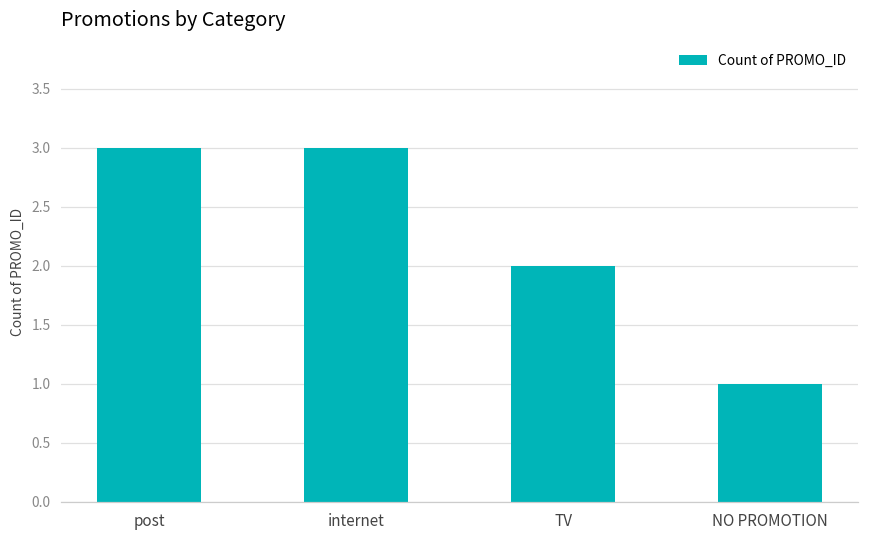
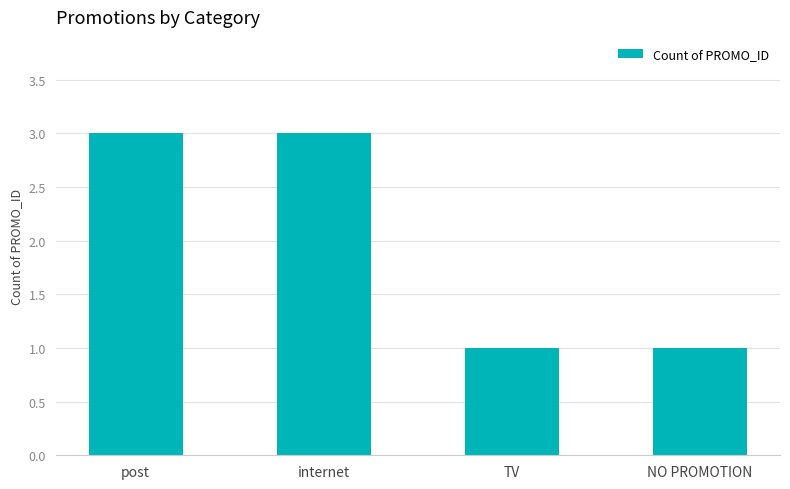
  {
    "post": 3,
    "internet": 3,
-   "TV": 2,
+   "TV": 1,
    "NO PROMOTION": 1
  }
